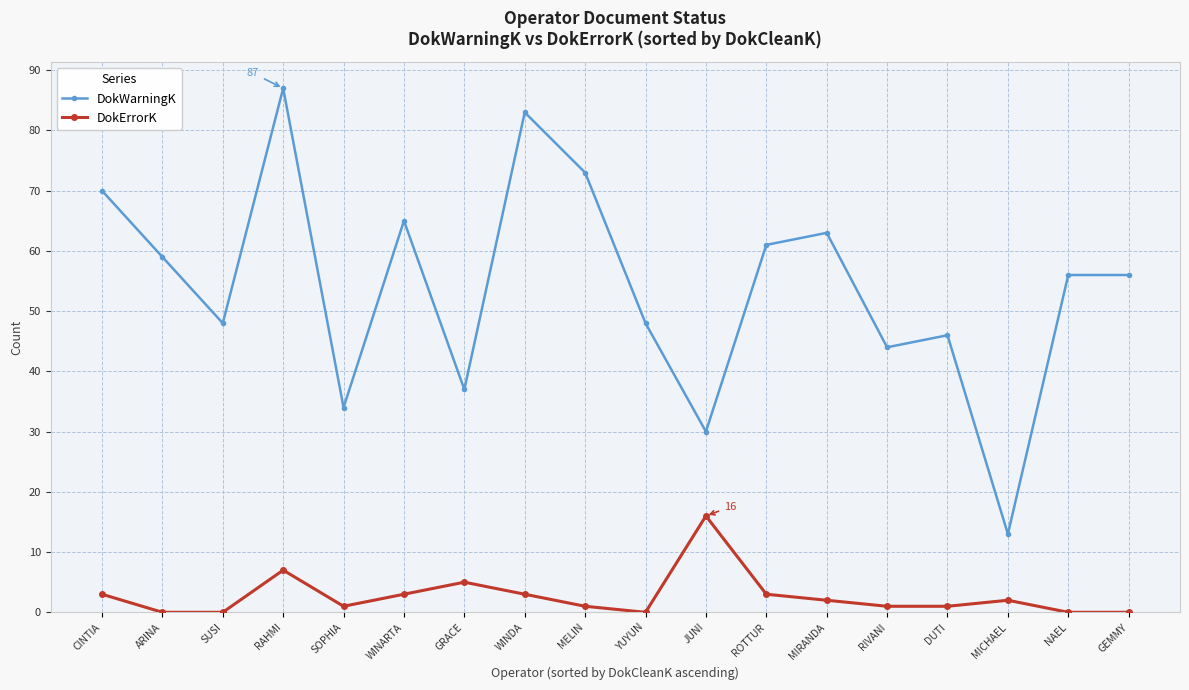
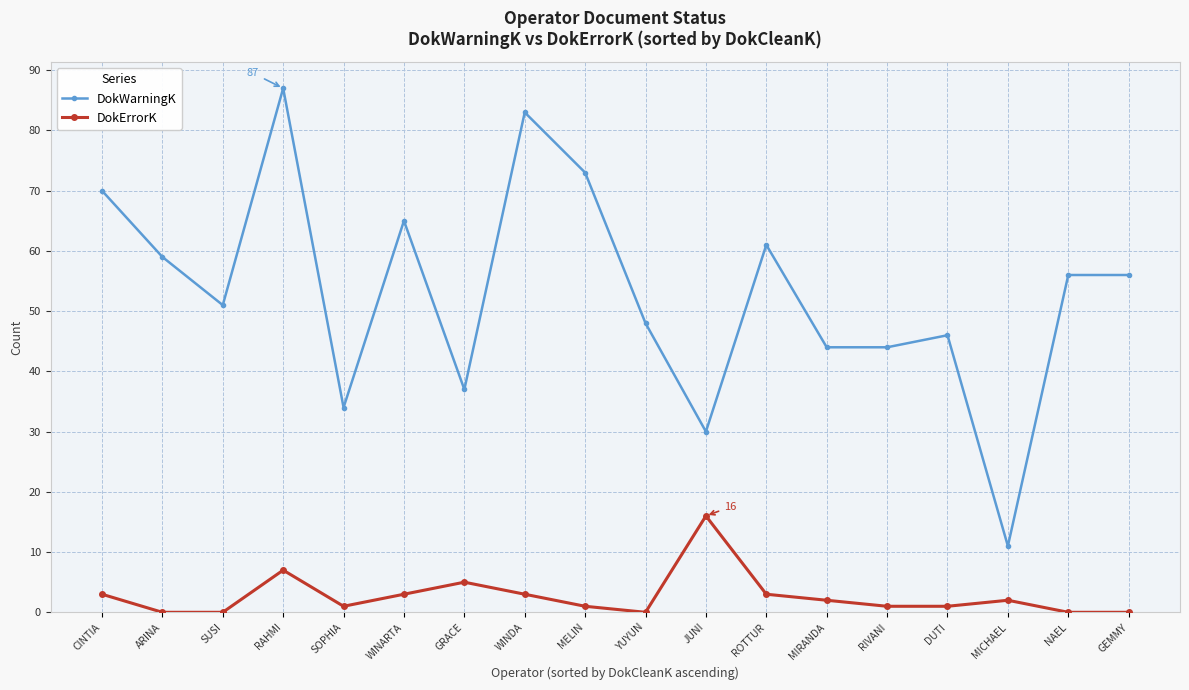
  {
    "DokWarningK": {
      "CINTIA": 70,
      "ARINA": 59,
-     "SUSI": 48,
+     "SUSI": 51,
      "SOPHIA": 34,
      "WINARTA": 65,
      "GRACE": 37,
      "WINDA": 83,
      "MELIN": 73,
      "YUYUN": 48,
      "JUNI": 30,
      "ROTTUR": 61,
-     "MIRANDA": 63,
+     "MIRANDA": 44,
      "RIVANI": 44,
      "DUTI": 46,
-     "MICHAEL": 13,
+     "MICHAEL": 11,
      "NAEL": 56,
      "GEMMY": 56
    },
    "DokErrorK": {
      "JUNI": 16
    }
  }
